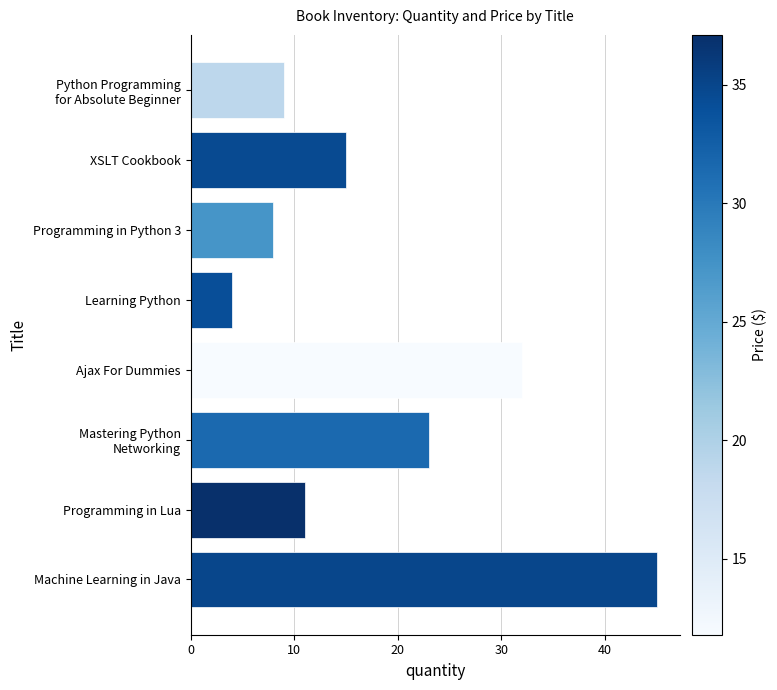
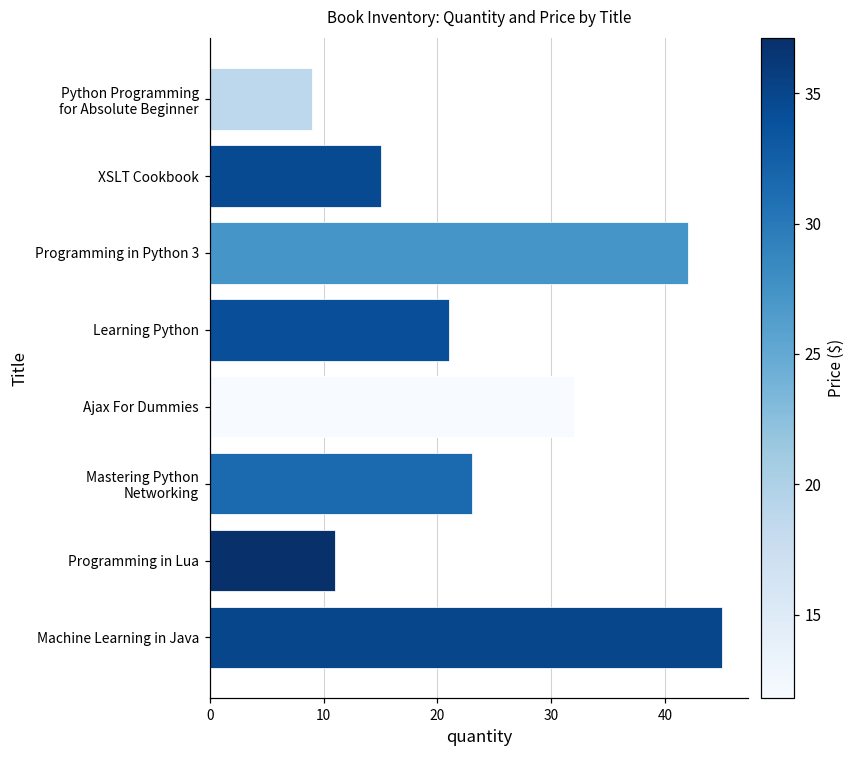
  {
    "Python Programming for Absolute Beginner": 9,
    "XSLT Cookbook": 15,
-   "Programming in Python 3": 8,
-   "Learning Python": 4,
+   "Programming in Python 3": 42,
+   "Learning Python": 21,
    "Ajax For Dummies": 32,
    "Mastering Python Networking": 23,
    "Programming in Lua": 11,
    "Machine Learning in Java": 45
  }
